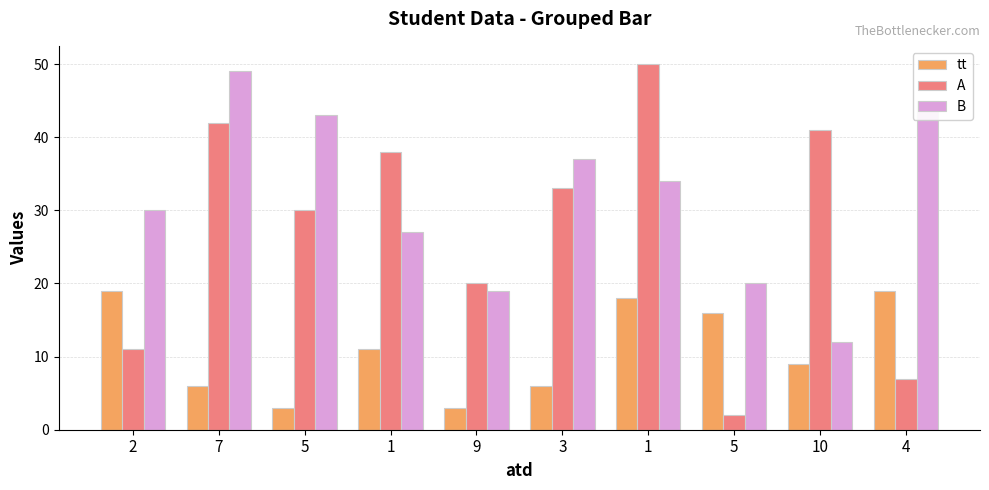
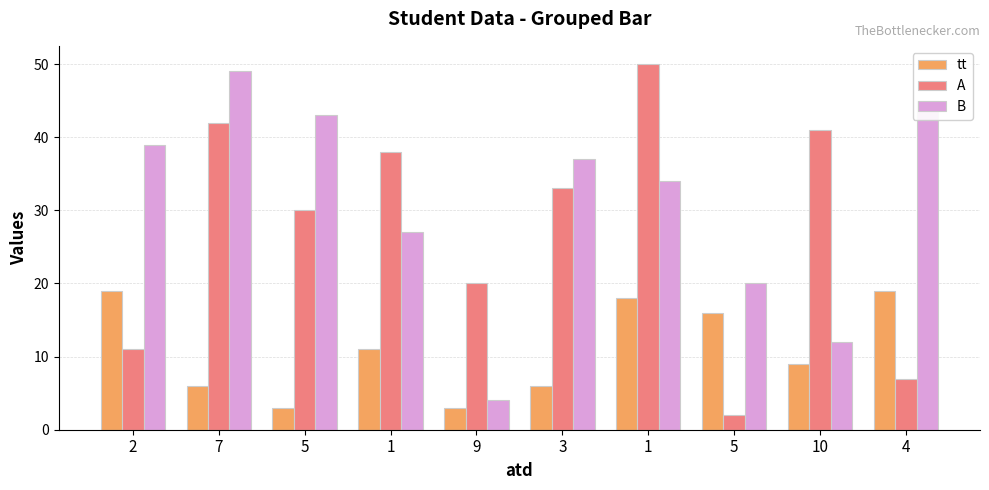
  {
    "B": {
-     "2": 30,
+     "2": 39,
      "7": 49,
-     "9": 19,
+     "9": 4,
      "3": 37,
      "10": 12
    }
  }
